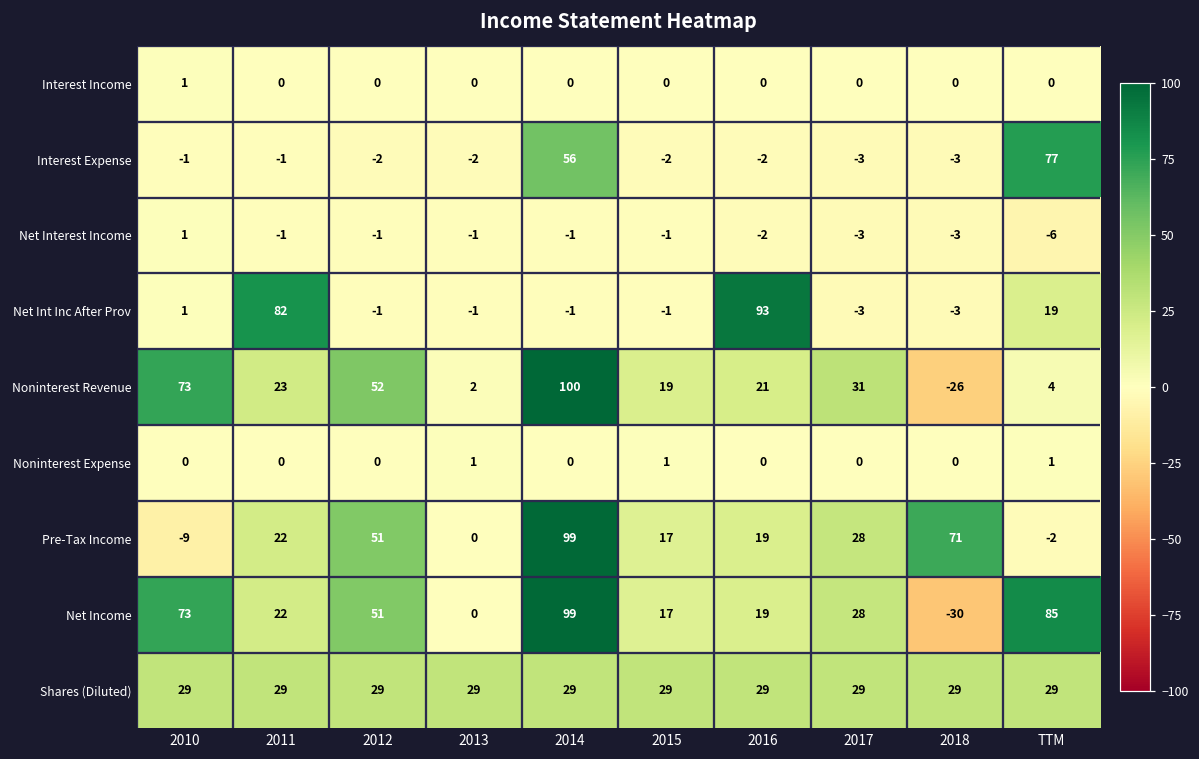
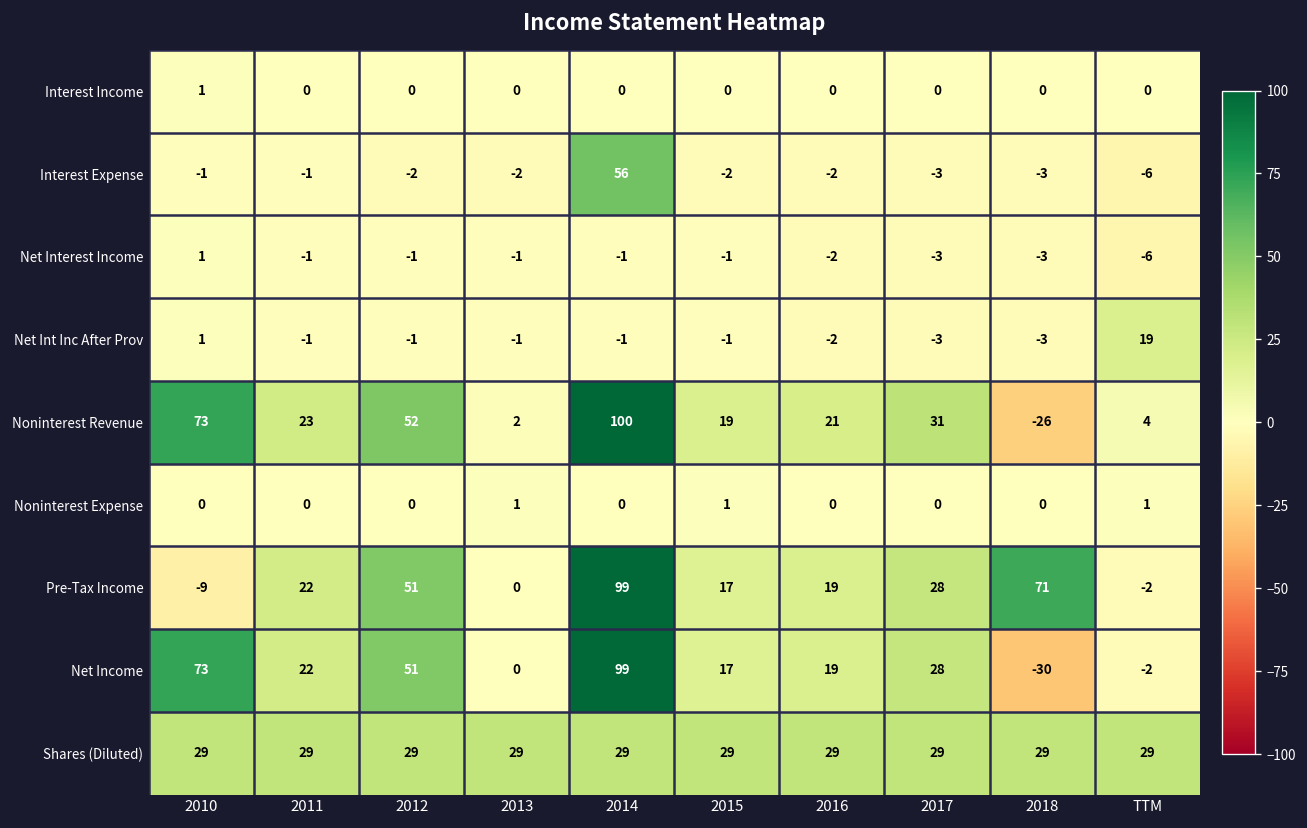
  {
    "Interest Income": {
      "2010": 1,
      "2011": 0,
      "2012": 0,
      "2013": 0,
      "2014": 0,
      "2015": 0,
      "2016": 0,
      "2017": 0,
      "2018": 0,
      "TTM": 0
    },
    "Interest Expense": {
      "2010": -1,
      "2011": -1,
      "2012": -2,
      "2013": -2,
      "2014": 56,
      "2015": -2,
      "2016": -2,
      "2017": -3,
      "2018": -3,
-     "TTM": 77
+     "TTM": -6
    },
    "Net Interest Income": {
      "2010": 1,
      "2011": -1,
      "2012": -1,
      "2013": -1,
      "2014": -1,
      "2015": -1,
      "2016": -2,
      "2017": -3,
      "2018": -3,
      "TTM": -6
    },
    "Net Int Inc After Prov": {
      "2010": 1,
-     "2011": 82,
+     "2011": -1,
      "2012": -1,
      "2013": -1,
      "2014": -1,
      "2015": -1,
-     "2016": 93,
+     "2016": -2,
      "2017": -3,
      "2018": -3,
      "TTM": 19
    },
    "Noninterest Revenue": {
      "2010": 73,
      "2011": 23,
      "2012": 52,
      "2013": 2,
      "2014": 100,
      "2015": 19,
      "2016": 21,
      "2017": 31,
      "2018": -26,
      "TTM": 4
    },
    "Noninterest Expense": {
      "2010": 0,
      "2011": 0,
      "2012": 0,
      "2013": 1,
      "2014": 0,
      "2015": 1,
      "2016": 0,
      "2017": 0,
      "2018": 0,
      "TTM": 1
    },
    "Pre-Tax Income": {
      "2010": -9,
      "2011": 22,
      "2012": 51,
      "2013": 0,
      "2014": 99,
      "2015": 17,
      "2016": 19,
      "2017": 28,
      "2018": 71,
      "TTM": -2
    },
    "Net Income": {
      "2010": 73,
      "2011": 22,
      "2012": 51,
      "2013": 0,
      "2014": 99,
      "2015": 17,
      "2016": 19,
      "2017": 28,
      "2018": -30,
-     "TTM": 85
+     "TTM": -2
    },
    "Shares (Diluted)": {
      "2010": 29,
      "2011": 29,
      "2012": 29,
      "2013": 29,
      "2014": 29,
      "2015": 29,
      "2016": 29,
      "2017": 29,
      "2018": 29,
      "TTM": 29
    }
  }
